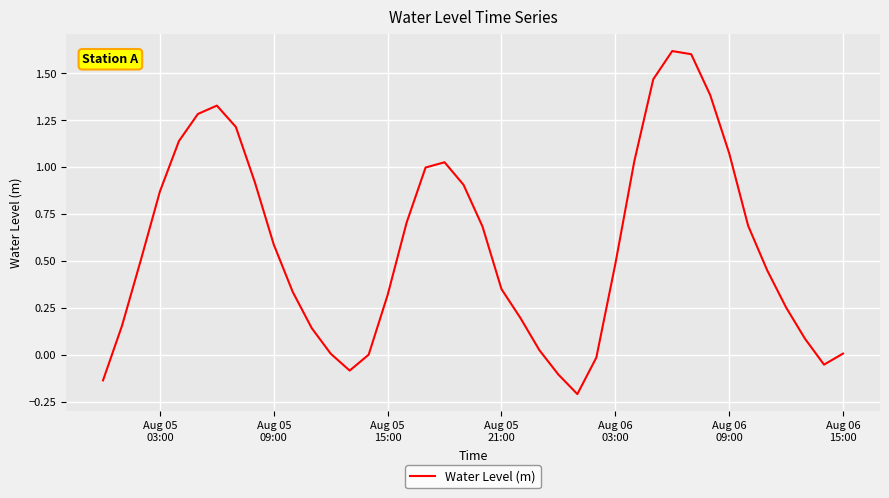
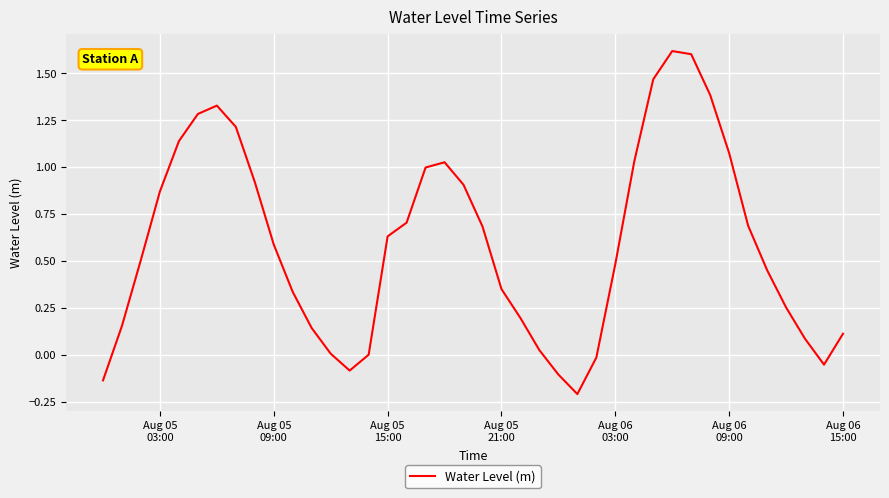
  {
    "Aug 05 03:00": 0.87,
    "Aug 05 09:00": 0.59,
-   "Aug 05 15:00": 0.32,
+   "Aug 05 15:00": 0.63,
    "Aug 05 21:00": 0.35,
    "Aug 06 03:00": 0.48,
    "Aug 06 09:00": 1.08,
-   "Aug 06 15:00": 0.01
+   "Aug 06 15:00": 0.11
  }
